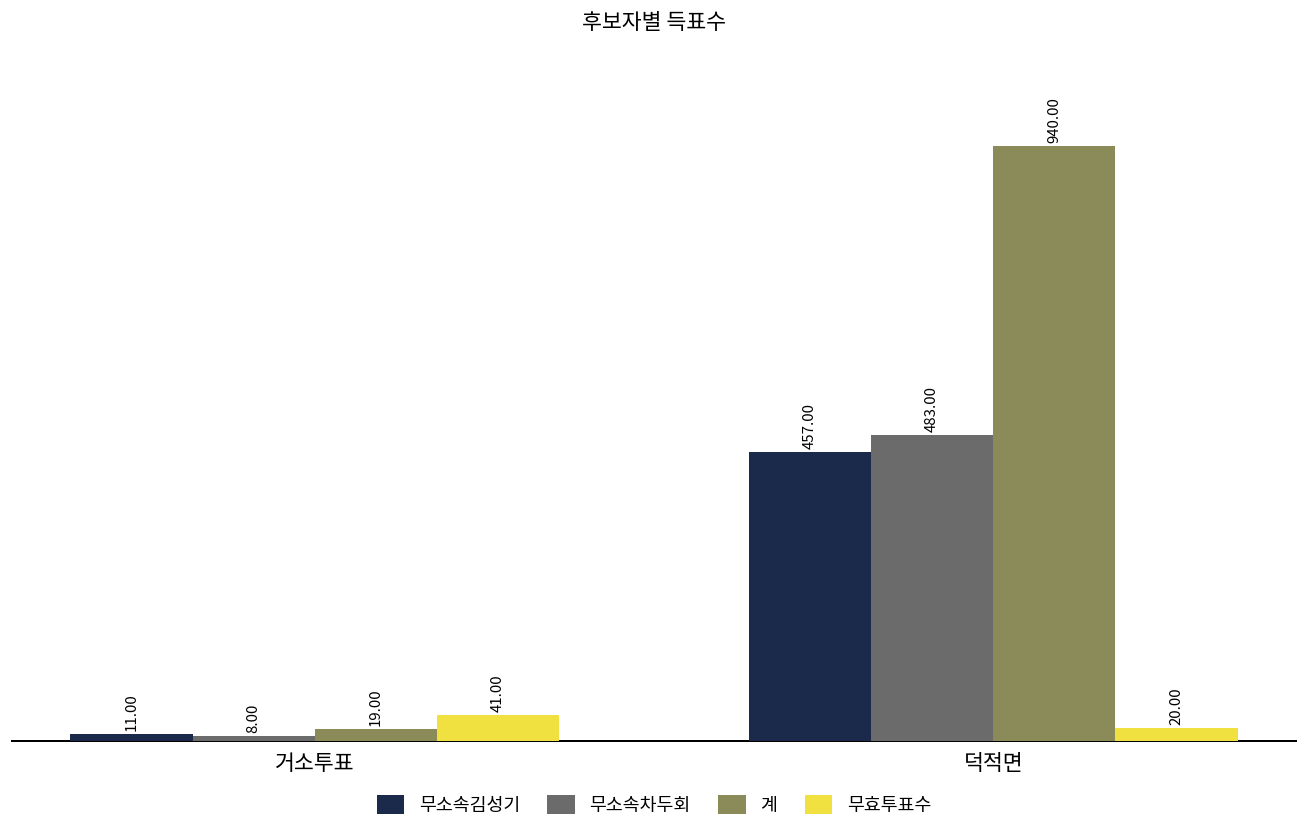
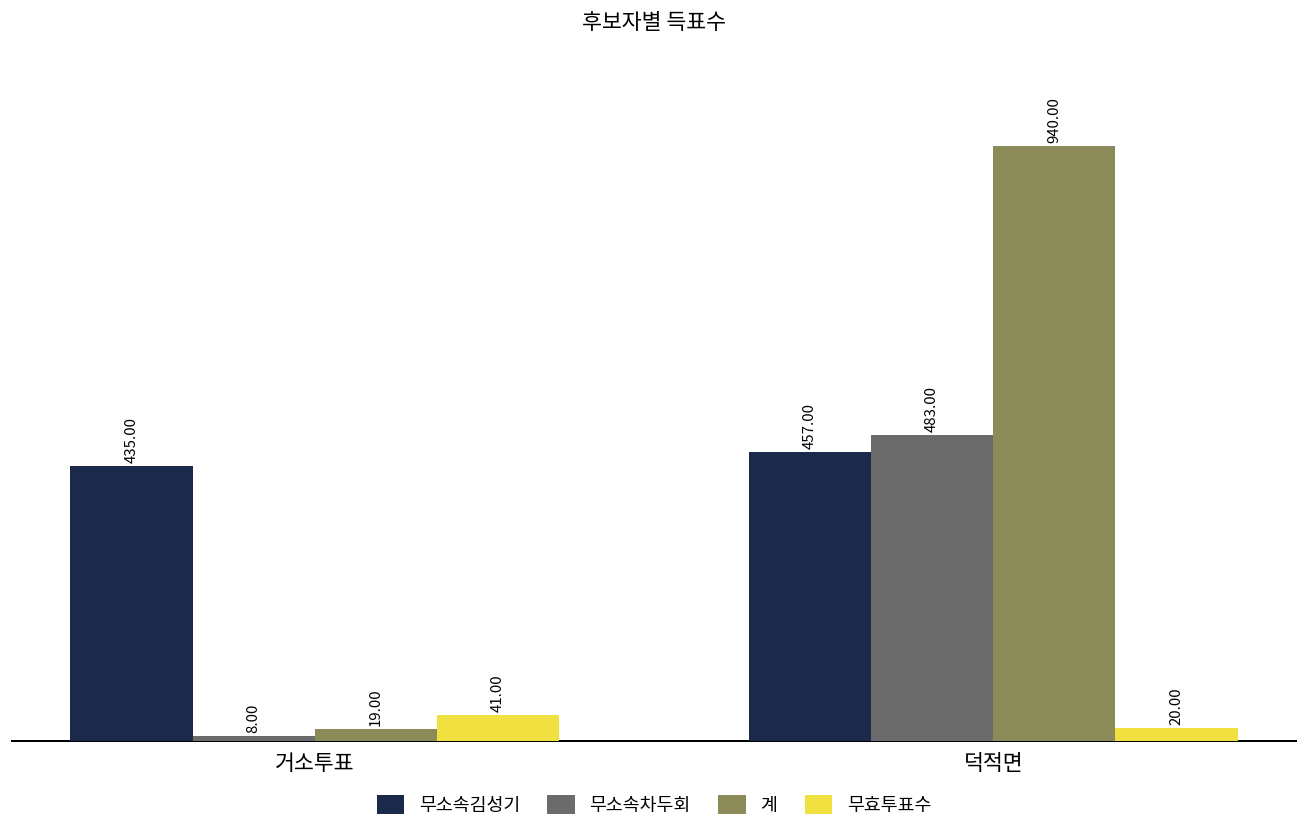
  {
    "무소속김성기": {
-     "거소투표": 11.00,
+     "거소투표": 435.00,
      "덕적면": 457.00
    },
    "무효투표수": {
      "거소투표": 41.00,
      "덕적면": 20.00
    }
  }
